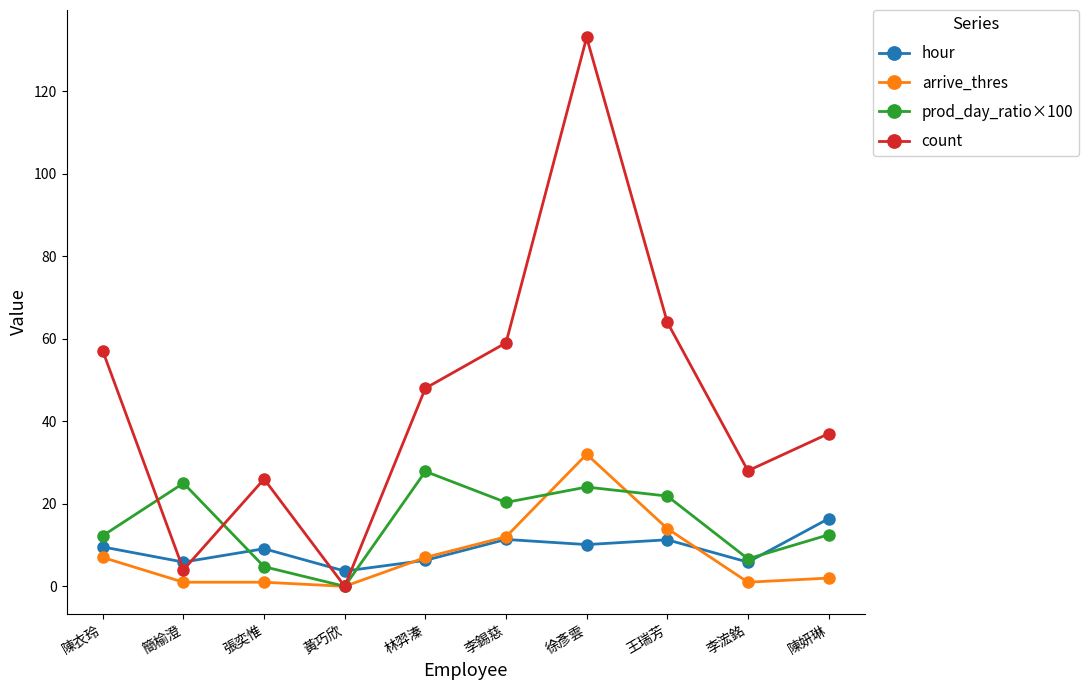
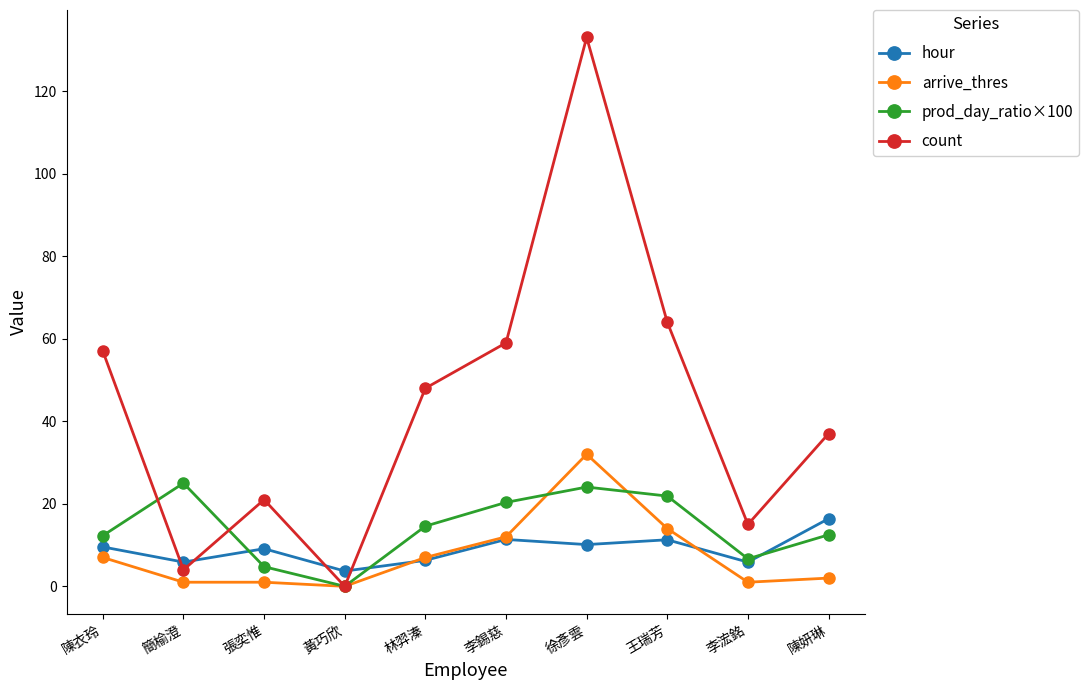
  {
    "hour": {
      "陳衣玲": 10,
      "簡榆澄": 6,
      "張奕惟": 9,
      "黃巧欣": 4,
      "林羿溱": 6,
      "李錫慈": 11,
      "徐彥雲": 10,
      "王瑞芳": 11,
      "李浤銘": 6,
      "陳妍琳": 16
    },
    "arrive_thres": {
      "陳衣玲": 7,
      "簡榆澄": 1,
      "張奕惟": 1,
      "林羿溱": 7,
      "李錫慈": 12,
      "徐彥雲": 32,
      "王瑞芳": 14,
      "李浤銘": 1,
      "陳妍琳": 2
    },
    "prod_day_ratio×100": {
      "陳衣玲": 12,
      "簡榆澄": 25,
      "張奕惟": 5,
-     "林羿溱": 28,
+     "林羿溱": 15,
      "李錫慈": 20,
      "徐彥雲": 24,
      "王瑞芳": 22,
      "李浤銘": 7,
      "陳妍琳": 12
    },
    "count": {
      "陳衣玲": 57,
      "簡榆澄": 4,
-     "張奕惟": 26,
+     "張奕惟": 21,
      "林羿溱": 48,
      "李錫慈": 59,
      "徐彥雲": 133,
      "王瑞芳": 64,
-     "李浤銘": 28,
+     "李浤銘": 15,
      "陳妍琳": 37
    }
  }
